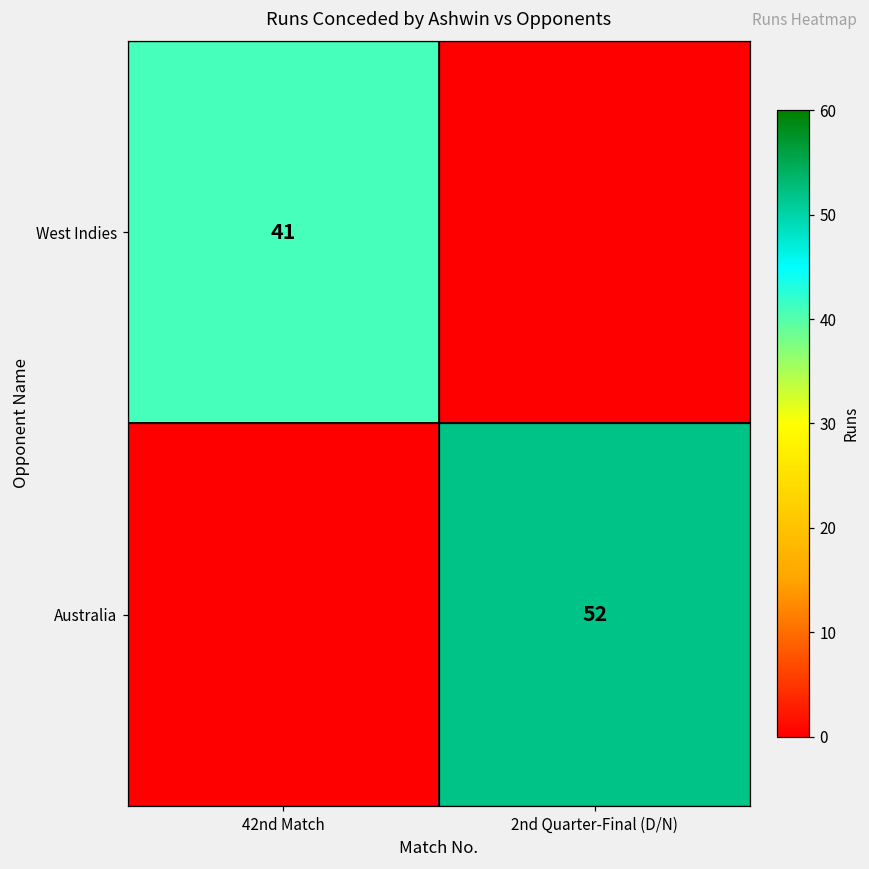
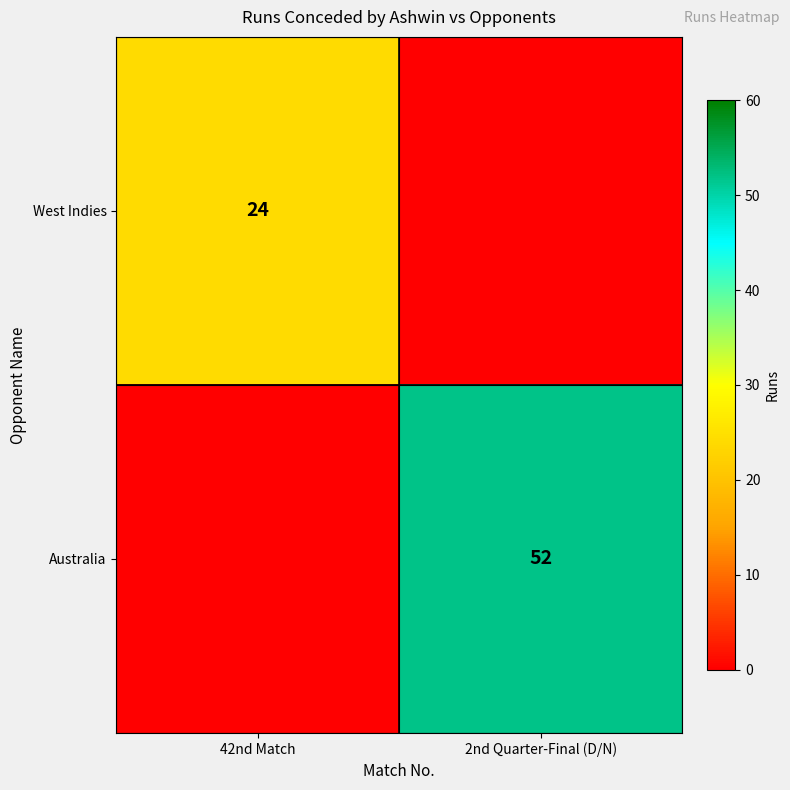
  {
    "West Indies": {
-     "42nd Match": 41
+     "42nd Match": 24
    },
    "Australia": {
      "2nd Quarter-Final (D/N)": 52
    }
  }
